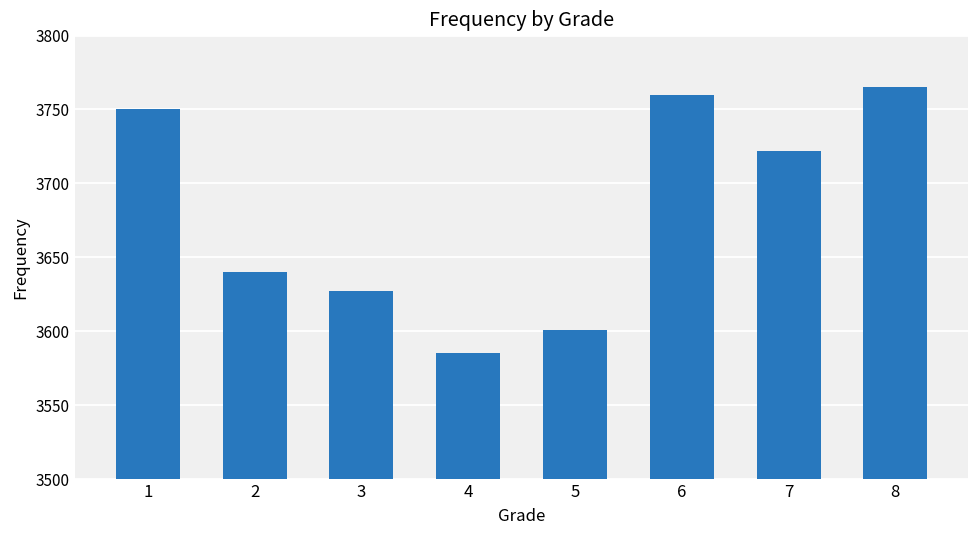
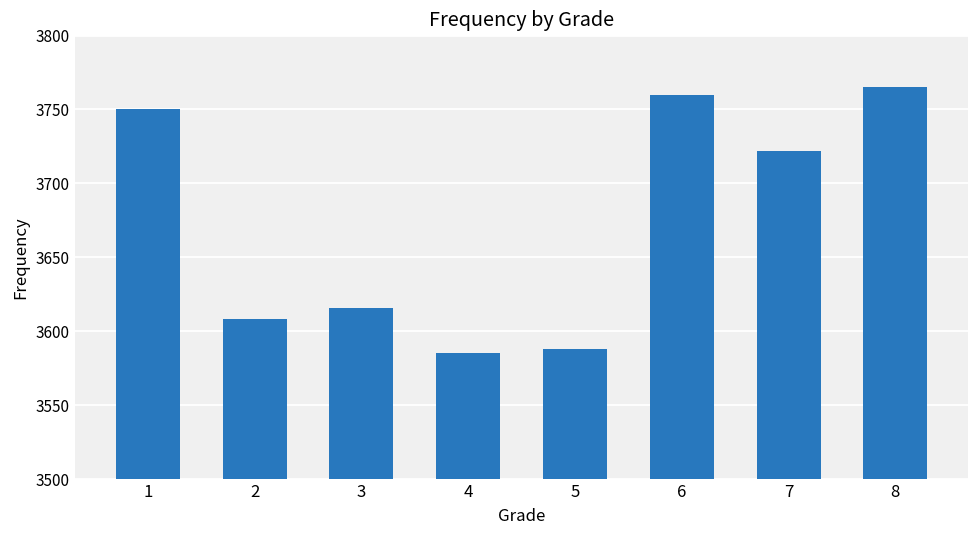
  {
    "1": 3750,
-   "2": 3640,
-   "3": 3627,
+   "2": 3608,
+   "3": 3616,
    "4": 3585,
-   "5": 3601,
+   "5": 3588,
    "6": 3760,
    "7": 3722,
    "8": 3765
  }
